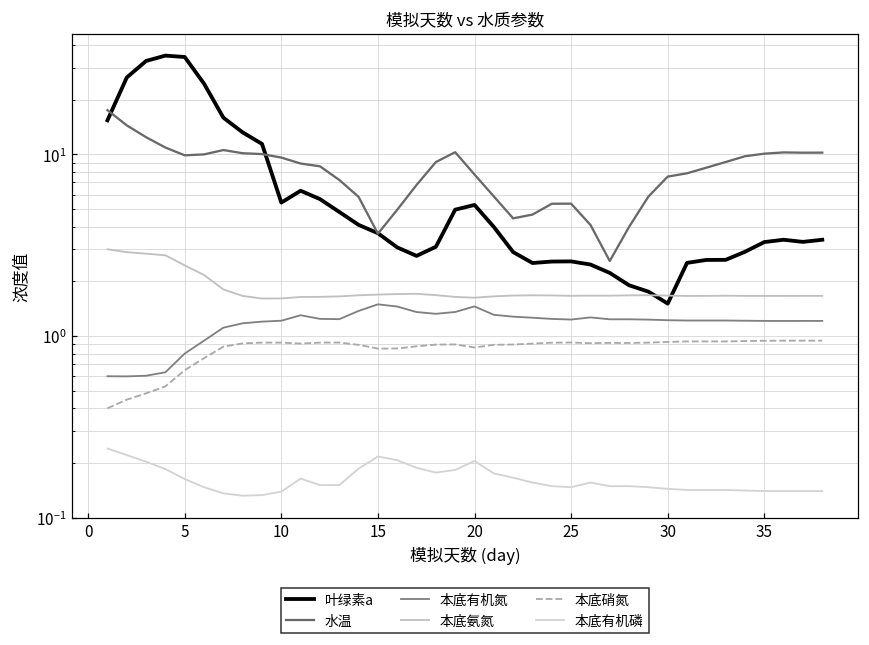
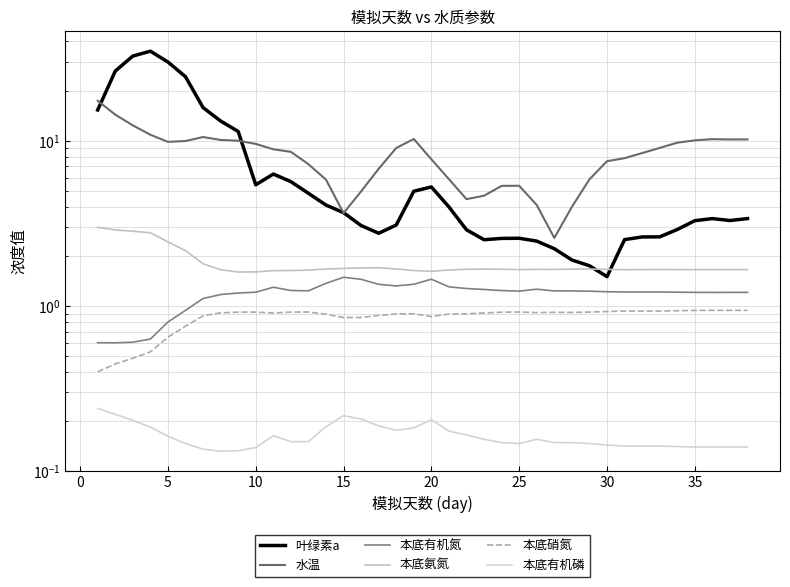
  {
    "叶绿素a": {
-     "5": 34,
+     "5": 30,
      "10": 5.4,
      "20": 5.3,
      "25": 2.6,
      "30": 1.5,
      "35": 3.3
    }
  }
